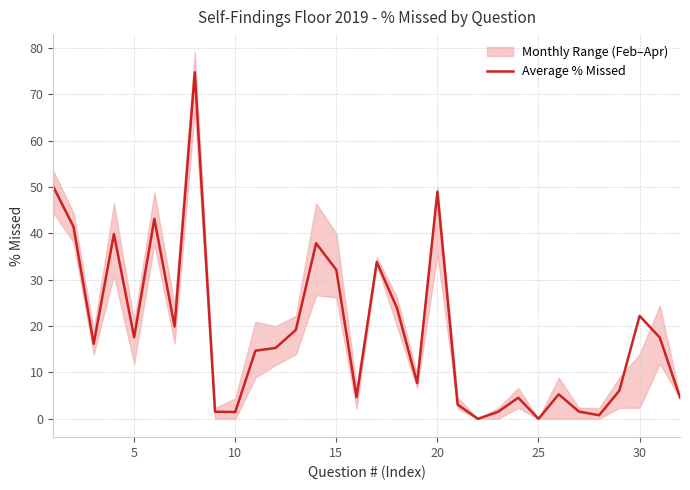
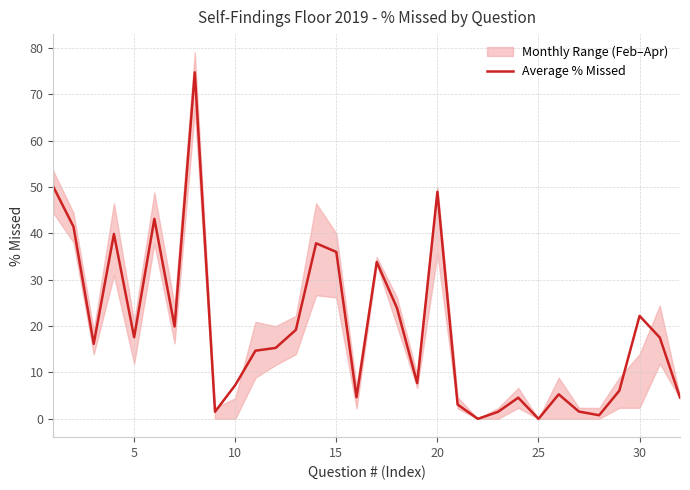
  {
    "Average % Missed": {
      "5": 18,
-     "10": 1,
-     "15": 32,
+     "10": 7,
+     "15": 36,
      "20": 49,
      "30": 22
    }
  }
